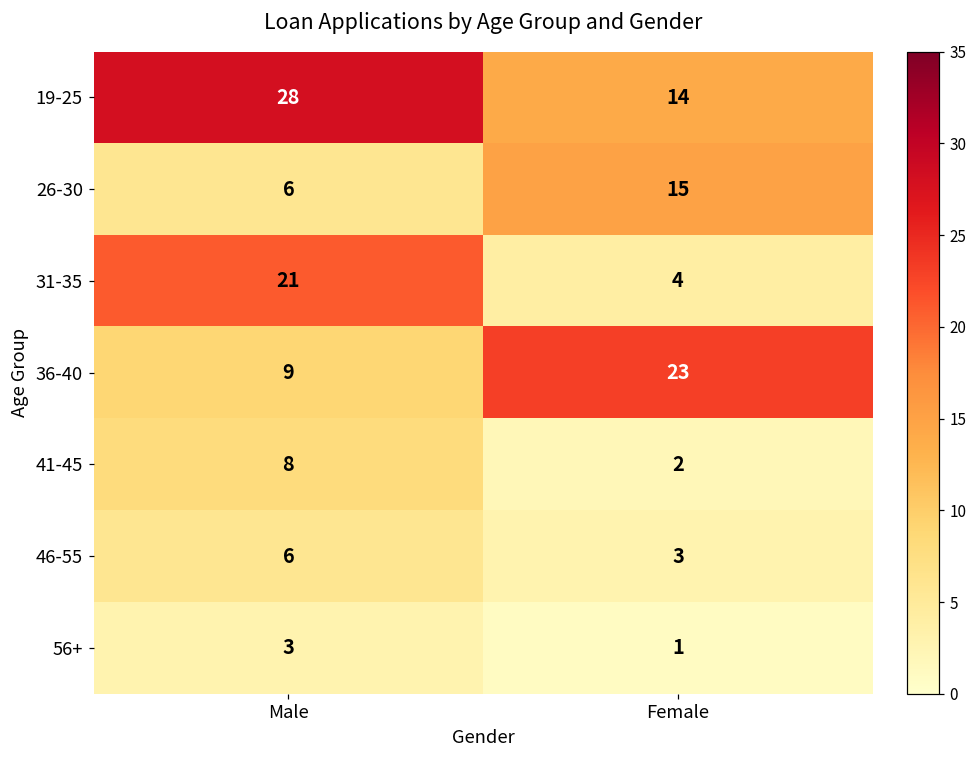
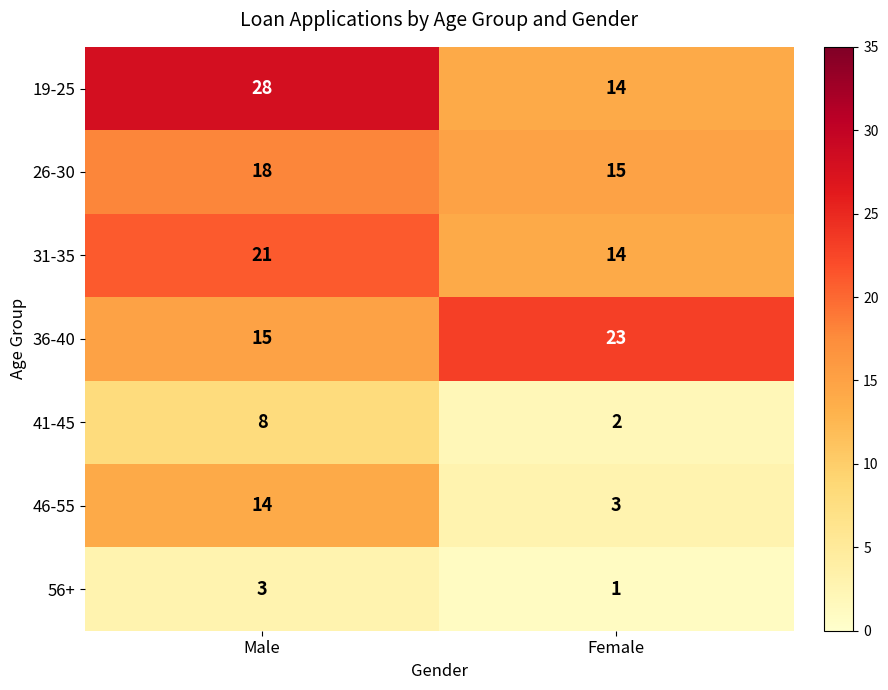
  {
    "19-25": {
      "Male": 28,
      "Female": 14
    },
    "26-30": {
-     "Male": 6,
+     "Male": 18,
      "Female": 15
    },
    "31-35": {
      "Male": 21,
-     "Female": 4
+     "Female": 14
    },
    "36-40": {
-     "Male": 9,
+     "Male": 15,
      "Female": 23
    },
    "41-45": {
      "Male": 8,
      "Female": 2
    },
    "46-55": {
-     "Male": 6,
+     "Male": 14,
      "Female": 3
    },
    "56+": {
      "Male": 3,
      "Female": 1
    }
  }
